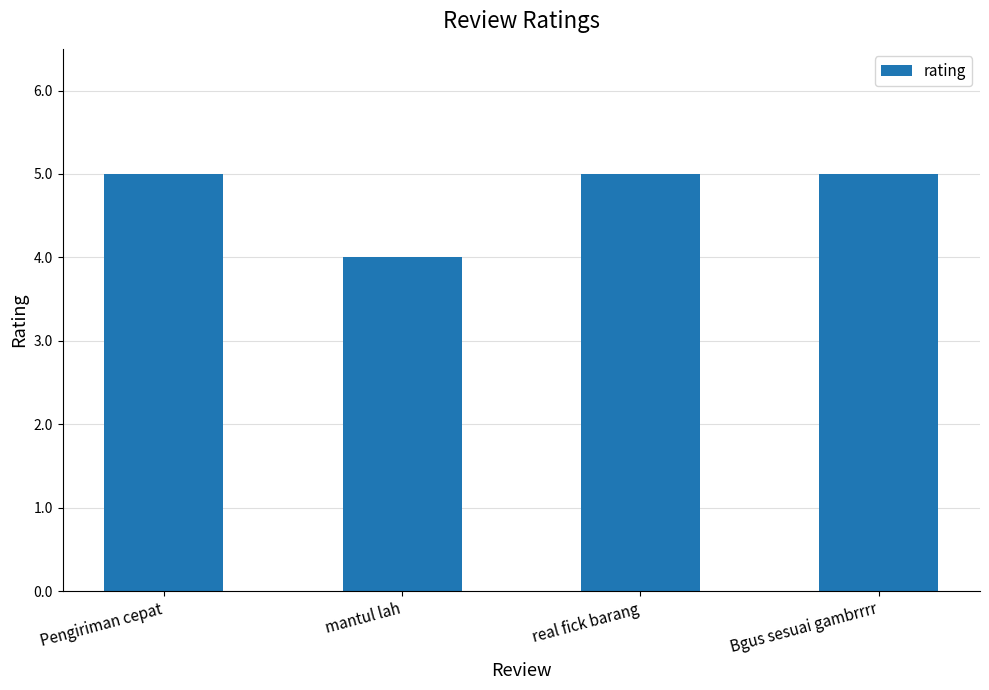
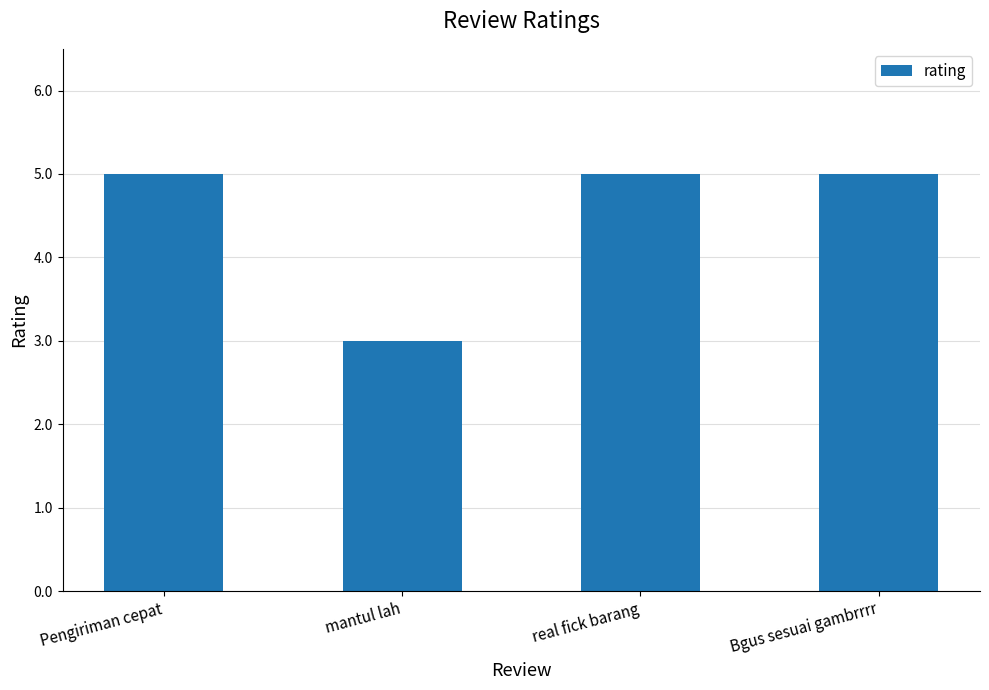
  {
    "Pengiriman cepat": 5,
-   "mantul lah": 4,
+   "mantul lah": 3,
    "real fick barang": 5,
    "Bgus sesuai gambrrrr": 5
  }
